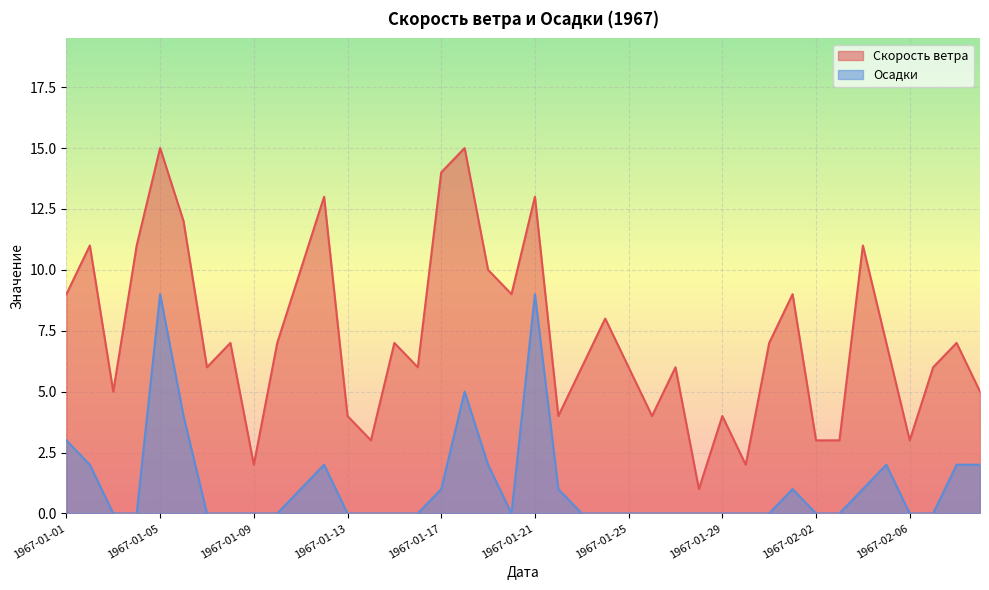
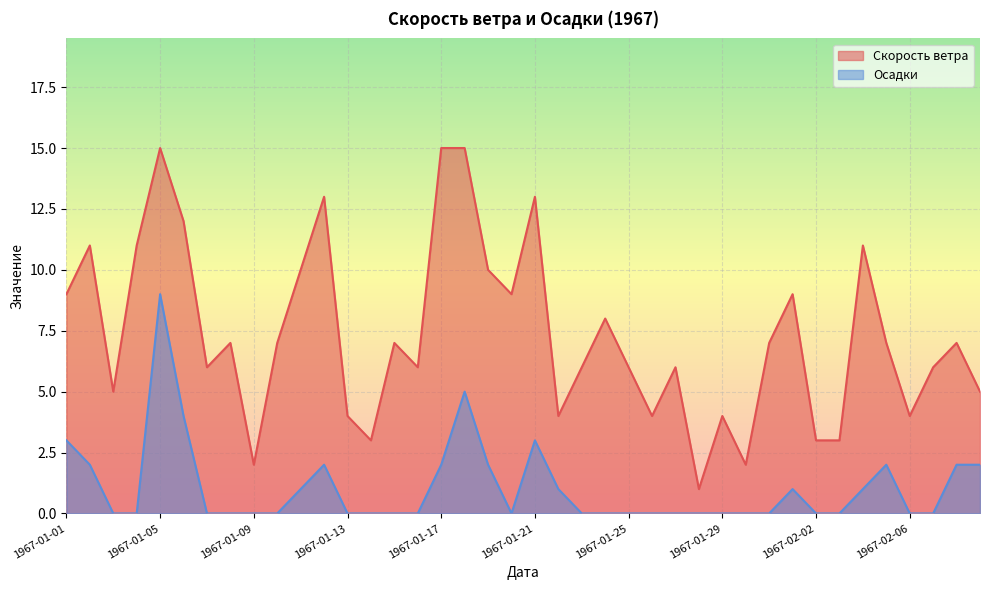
  {
    "Скорость ветра": {
      "1967-01-01": 9,
      "1967-01-05": 15,
      "1967-01-09": 2,
      "1967-01-13": 4,
-     "1967-01-17": 14,
+     "1967-01-17": 15,
      "1967-01-21": 13,
      "1967-01-25": 6,
      "1967-01-29": 4,
      "1967-02-02": 3,
-     "1967-02-06": 3
+     "1967-02-06": 4
    },
    "Осадки": {
      "1967-01-01": 3,
      "1967-01-05": 9,
      "1967-01-09": 0,
      "1967-01-13": 0,
-     "1967-01-17": 1,
-     "1967-01-21": 9,
+     "1967-01-17": 2,
+     "1967-01-21": 3,
      "1967-01-25": 0,
      "1967-01-29": 0,
      "1967-02-02": 0,
      "1967-02-06": 0
    }
  }
